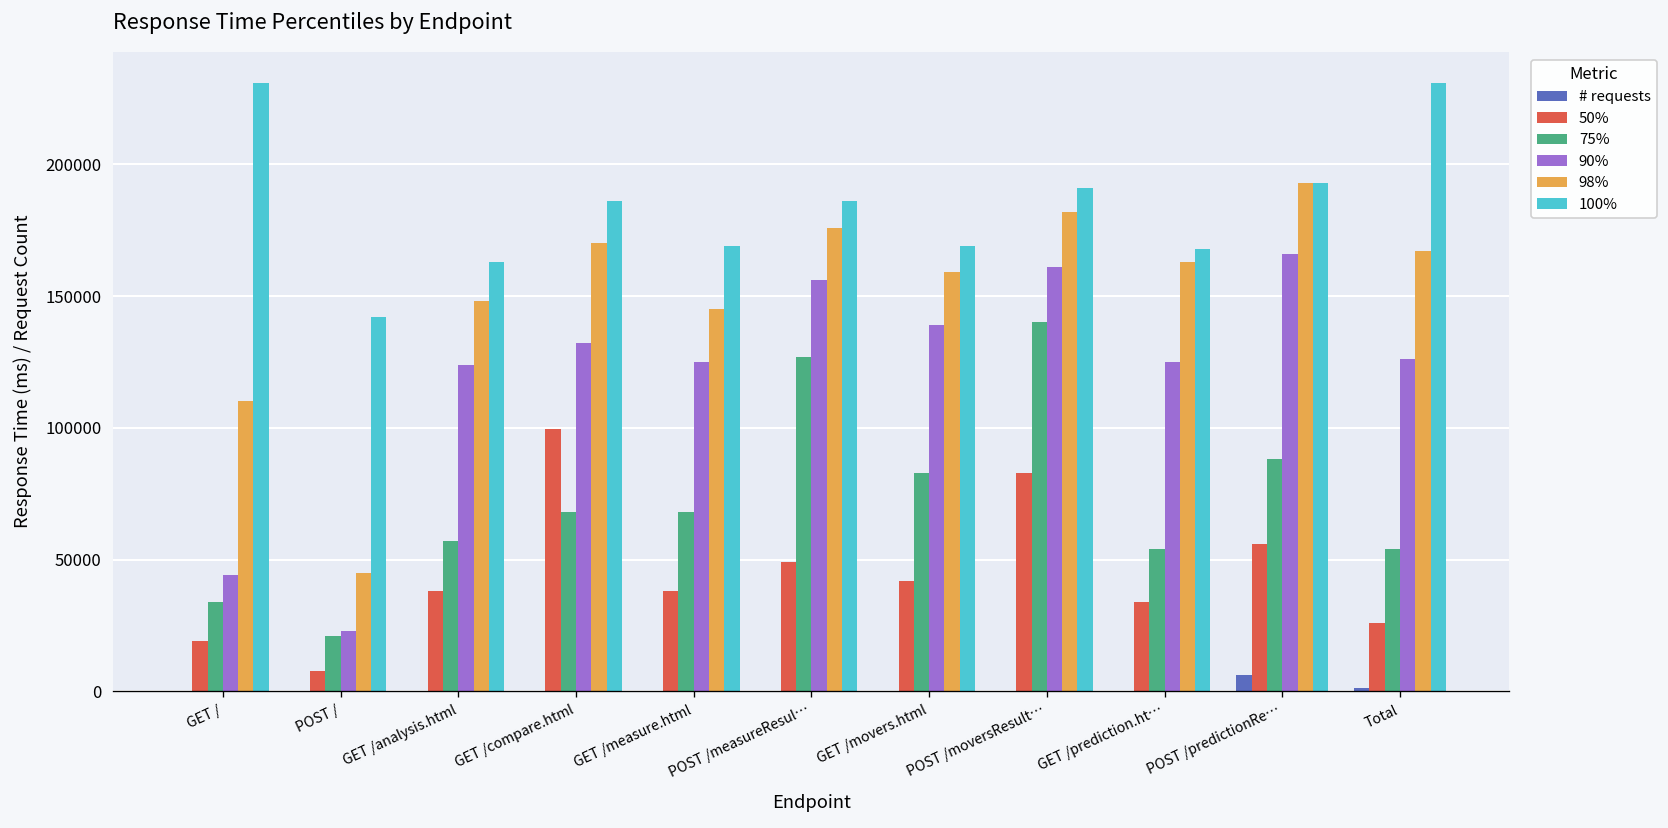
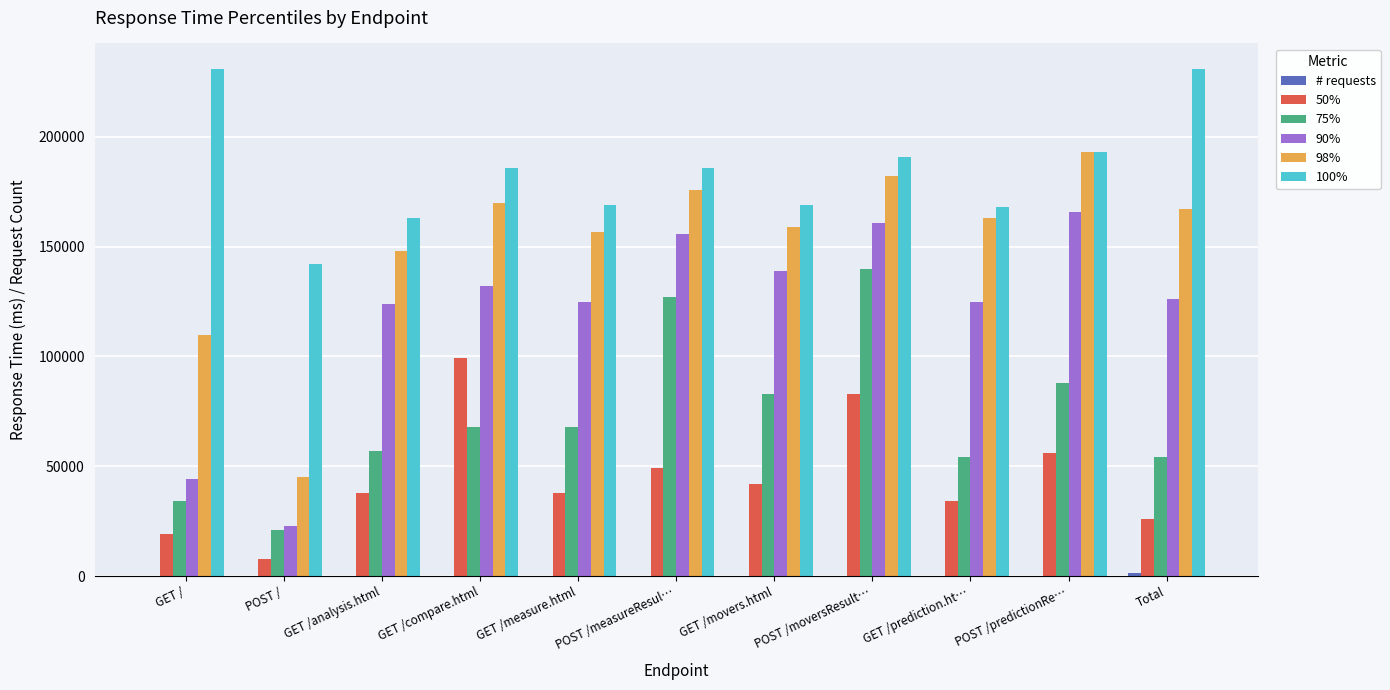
  {
    "# requests": {
-     "POST /predictionRe…": 6000,
+     "POST /predictionRe…": 0,
      "Total": 1000
    },
    "50%": {
      "GET /": 19000,
      "POST /": 8000,
      "GET /analysis.html": 38000,
      "GET /compare.html": 99000,
      "GET /measure.html": 38000,
      "POST /measureResul…": 49000,
      "GET /movers.html": 42000,
      "POST /moversResult…": 83000,
      "GET /prediction.ht…": 34000,
      "POST /predictionRe…": 56000,
      "Total": 26000
    },
    "75%": {
      "GET /": 34000,
      "POST /": 21000,
      "GET /analysis.html": 57000,
      "GET /compare.html": 68000,
      "GET /measure.html": 68000,
      "POST /measureResul…": 127000,
      "GET /movers.html": 83000,
      "POST /moversResult…": 140000,
      "GET /prediction.ht…": 54000,
      "POST /predictionRe…": 88000,
      "Total": 54000
    },
    "90%": {
      "GET /": 44000,
      "POST /": 23000,
      "GET /analysis.html": 124000,
      "GET /compare.html": 132000,
      "GET /measure.html": 125000,
      "POST /measureResul…": 156000,
      "GET /movers.html": 139000,
      "POST /moversResult…": 161000,
      "GET /prediction.ht…": 125000,
      "POST /predictionRe…": 166000,
      "Total": 126000
    },
    "98%": {
      "GET /": 110000,
      "POST /": 45000,
      "GET /analysis.html": 148000,
      "GET /compare.html": 170000,
-     "GET /measure.html": 145000,
+     "GET /measure.html": 156000,
      "POST /measureResul…": 176000,
      "GET /movers.html": 159000,
      "POST /moversResult…": 182000,
      "GET /prediction.ht…": 163000,
      "POST /predictionRe…": 193000,
      "Total": 167000
    },
    "100%": {
      "GET /": 231000,
      "POST /": 142000,
      "GET /analysis.html": 163000,
      "GET /compare.html": 186000,
      "GET /measure.html": 169000,
      "POST /measureResul…": 186000,
      "GET /movers.html": 169000,
      "POST /moversResult…": 191000,
      "GET /prediction.ht…": 168000,
      "POST /predictionRe…": 193000,
      "Total": 231000
    }
  }
